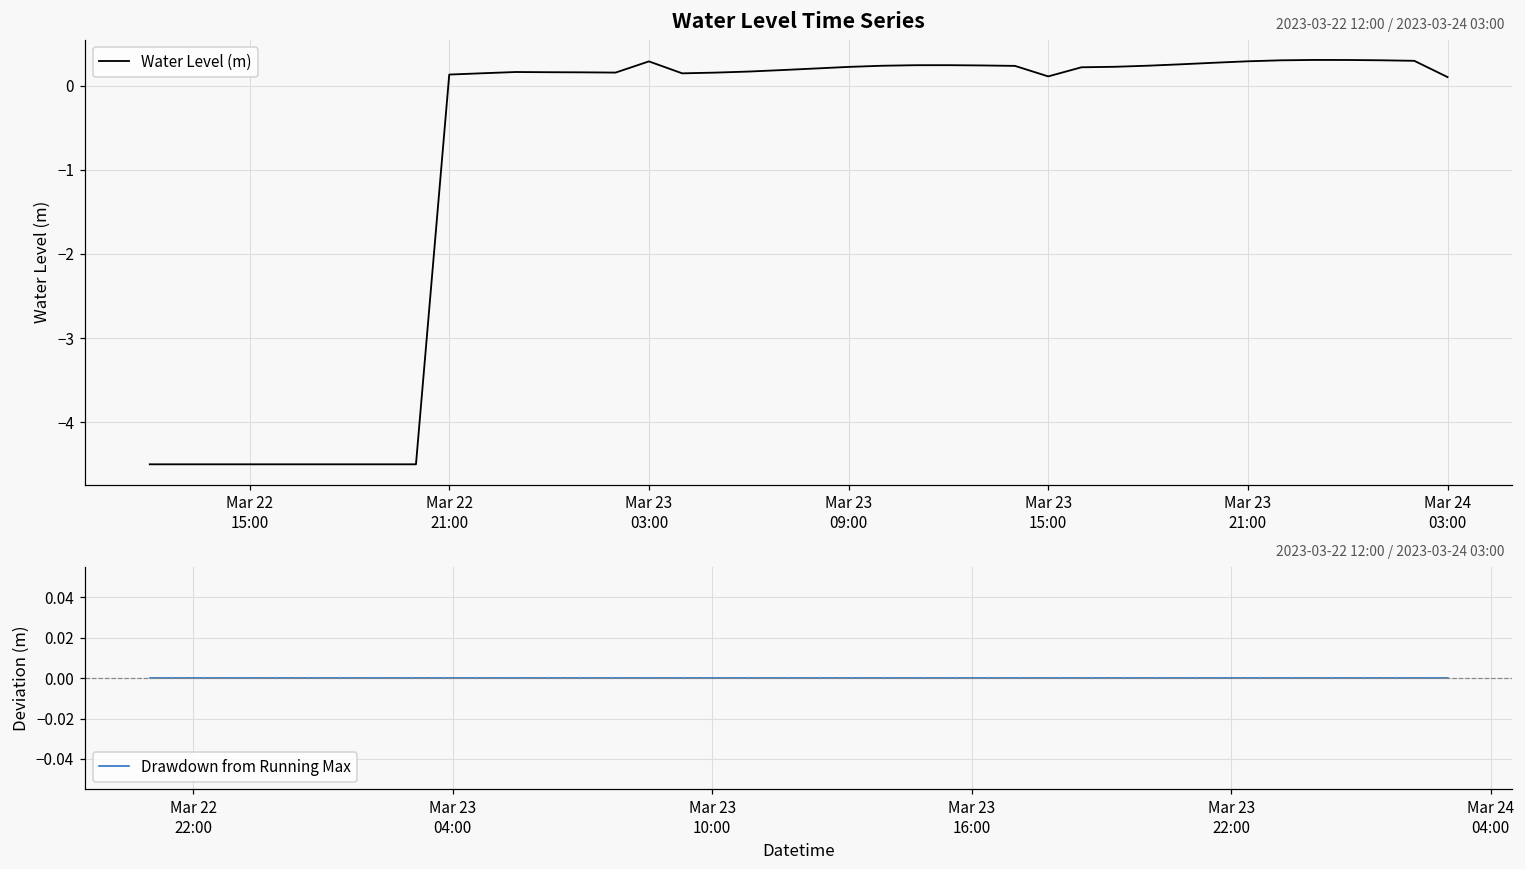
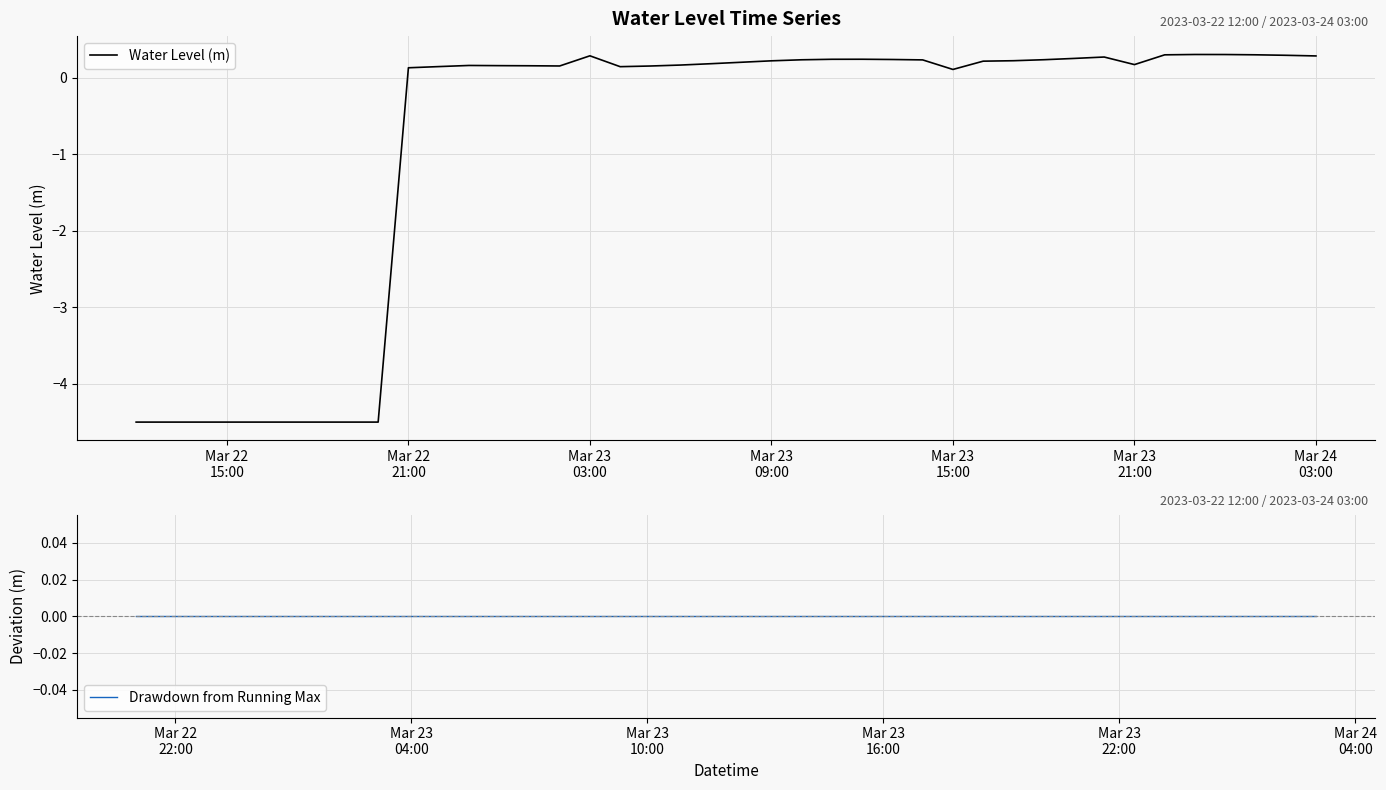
  {
    "Water Level Time Series": {
      "Mar 22 15:00": -4.5,
      "Mar 22 21:00": 0.1,
      "Mar 23 03:00": 0.3,
      "Mar 23 09:00": 0.2,
      "Mar 23 15:00": 0.1,
-     "Mar 23 21:00": 0.3,
-     "Mar 24 03:00": 0.1
+     "Mar 23 21:00": 0.2,
+     "Mar 24 03:00": 0.3
    }
  }
